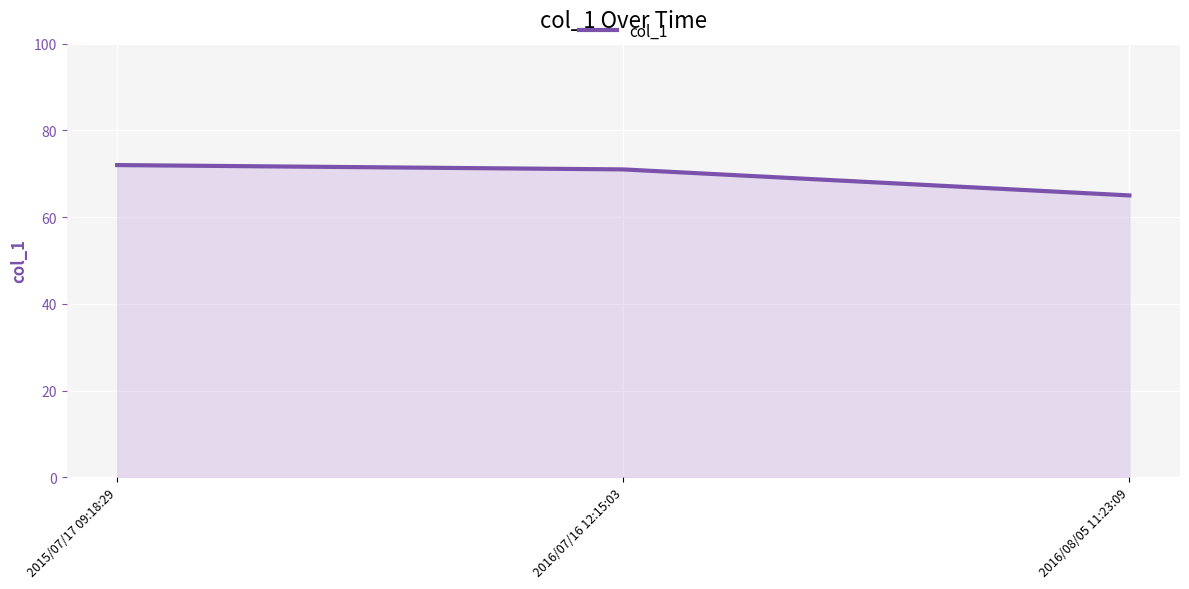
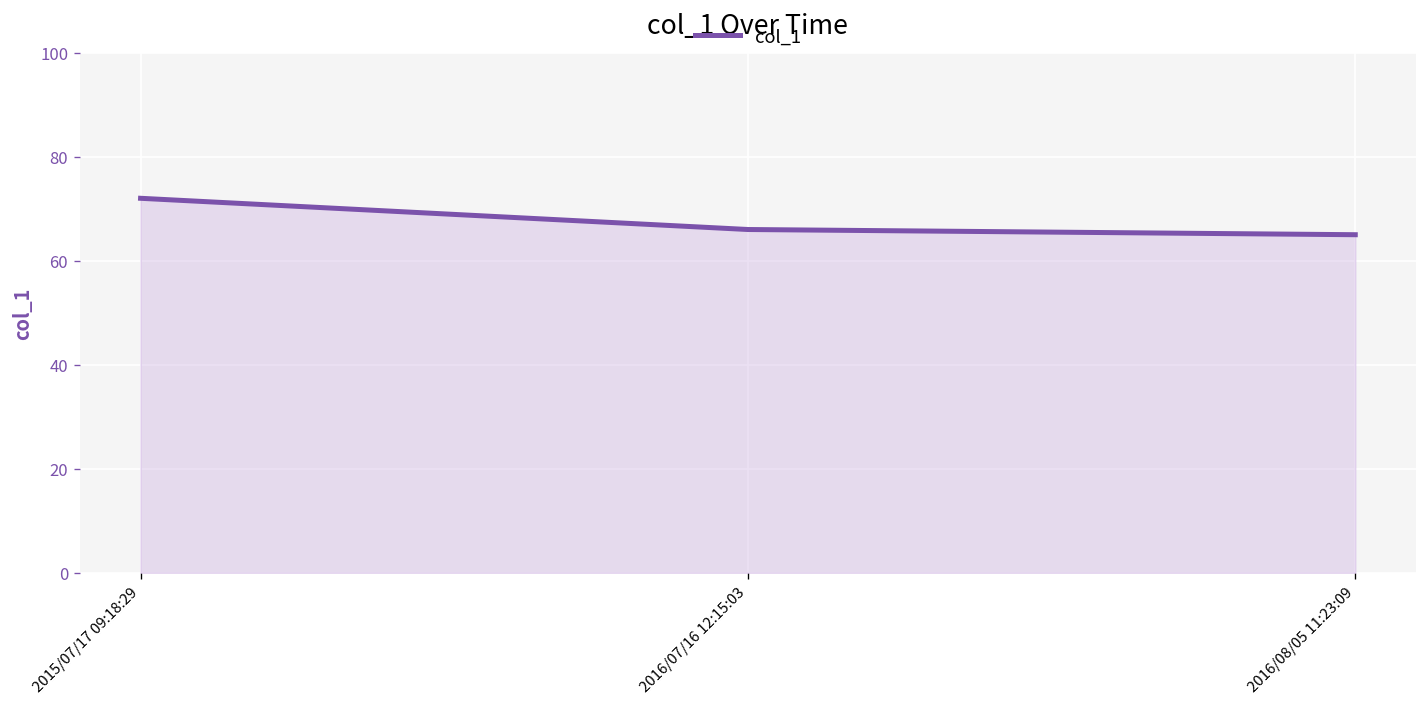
  {
    "2015/07/17 09:18:29": 72,
-   "2016/07/16 12:15:03": 71,
+   "2016/07/16 12:15:03": 66,
    "2016/08/05 11:23:09": 65
  }
